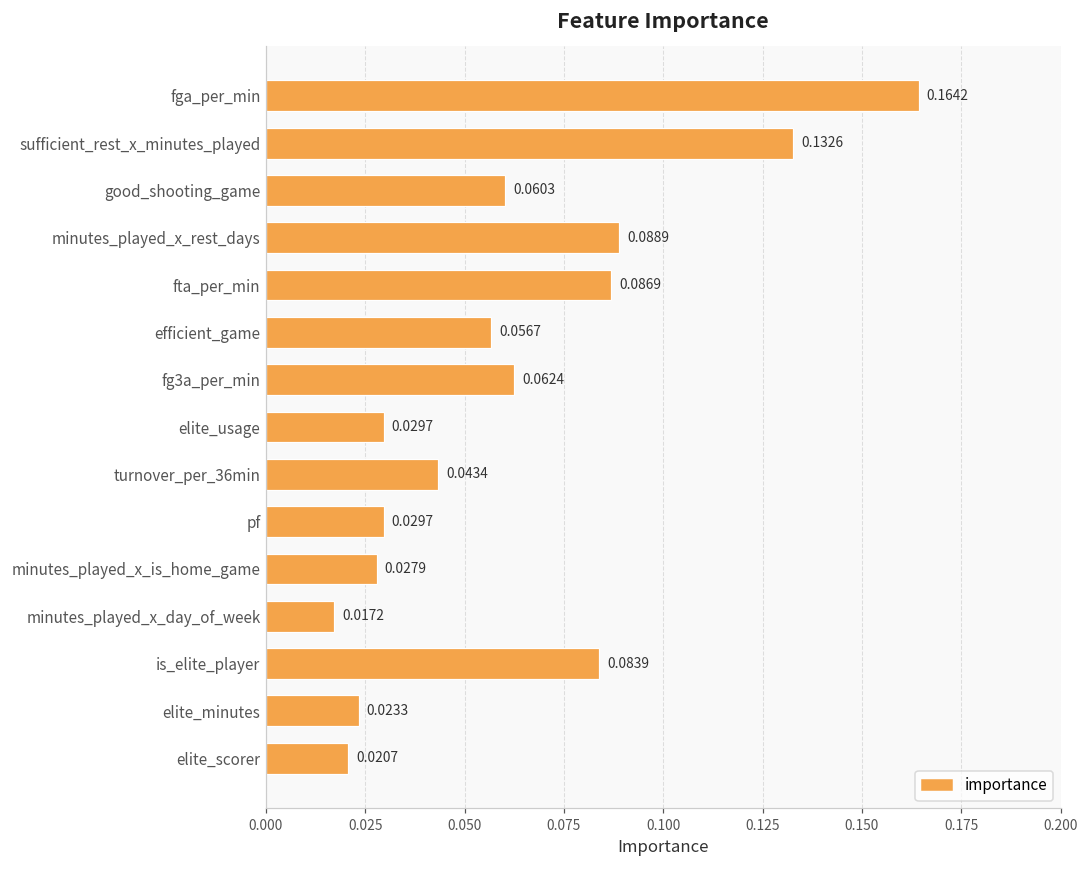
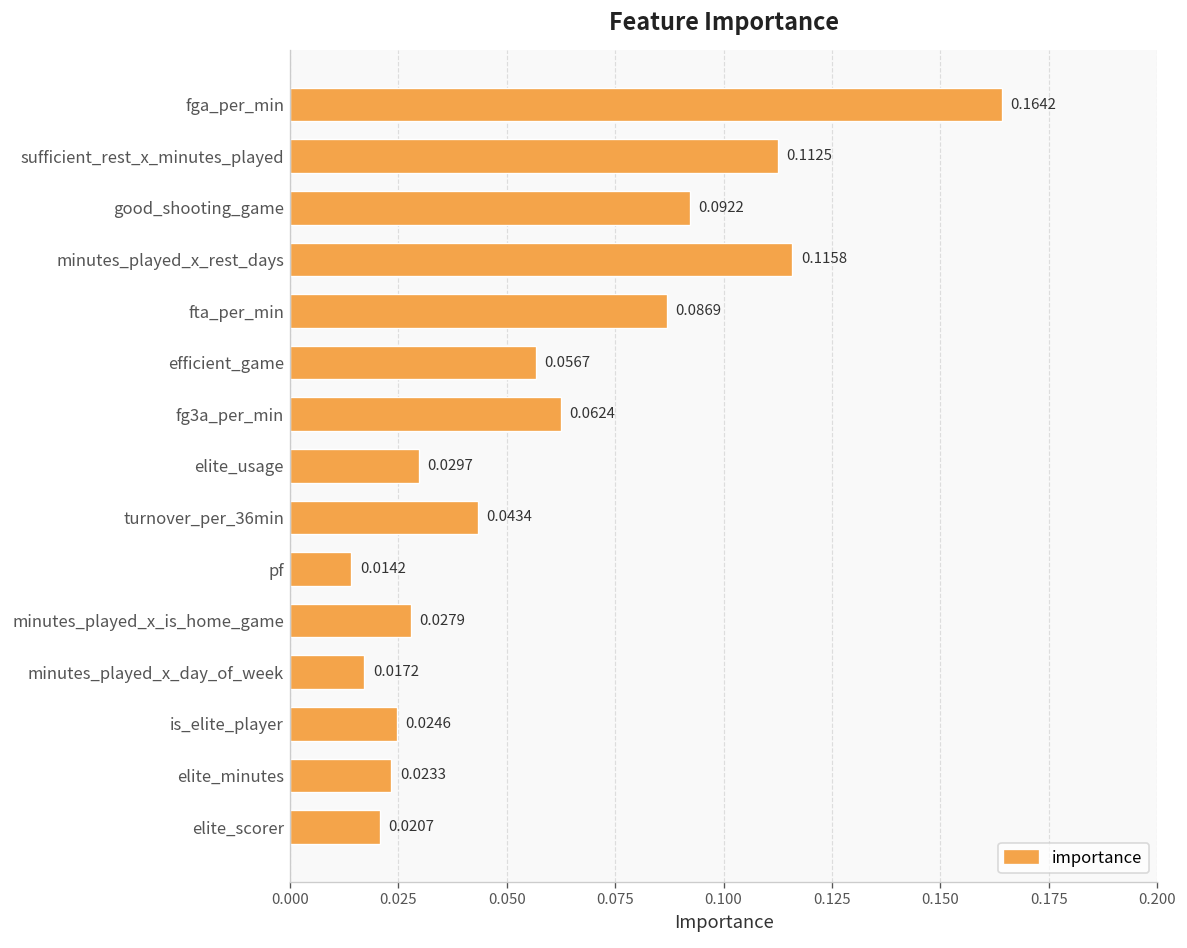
  {
    "fga_per_min": 0.1642,
-   "sufficient_rest_x_minutes_played": 0.1326,
-   "good_shooting_game": 0.0603,
-   "minutes_played_x_rest_days": 0.0889,
+   "sufficient_rest_x_minutes_played": 0.1125,
+   "good_shooting_game": 0.0922,
+   "minutes_played_x_rest_days": 0.1158,
    "fta_per_min": 0.0869,
    "efficient_game": 0.0567,
    "fg3a_per_min": 0.0624,
    "elite_usage": 0.0297,
    "turnover_per_36min": 0.0434,
-   "pf": 0.0297,
+   "pf": 0.0142,
    "minutes_played_x_is_home_game": 0.0279,
    "minutes_played_x_day_of_week": 0.0172,
-   "is_elite_player": 0.0839,
+   "is_elite_player": 0.0246,
    "elite_minutes": 0.0233,
    "elite_scorer": 0.0207
  }
